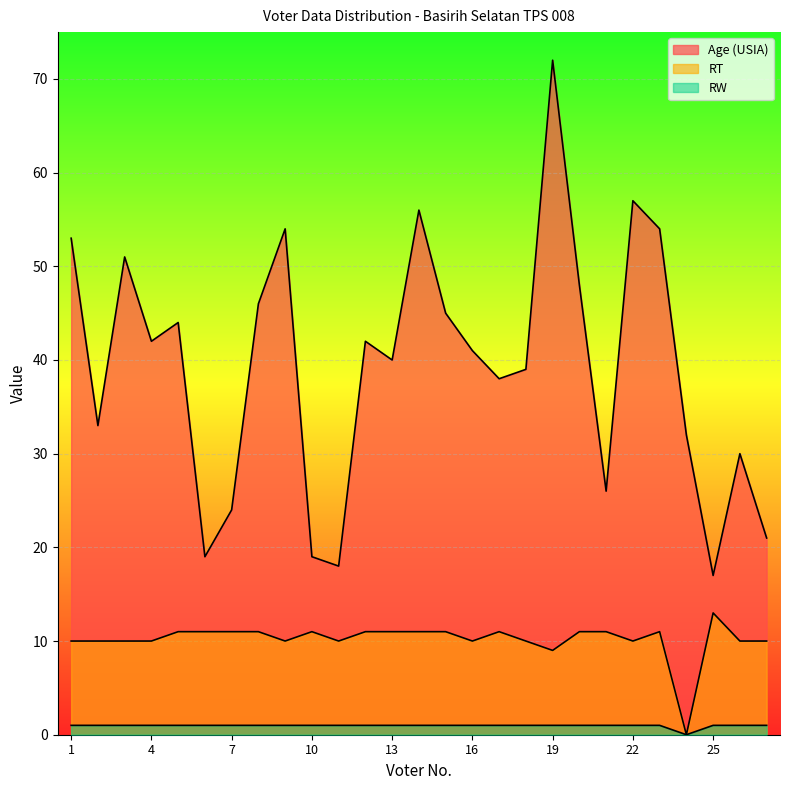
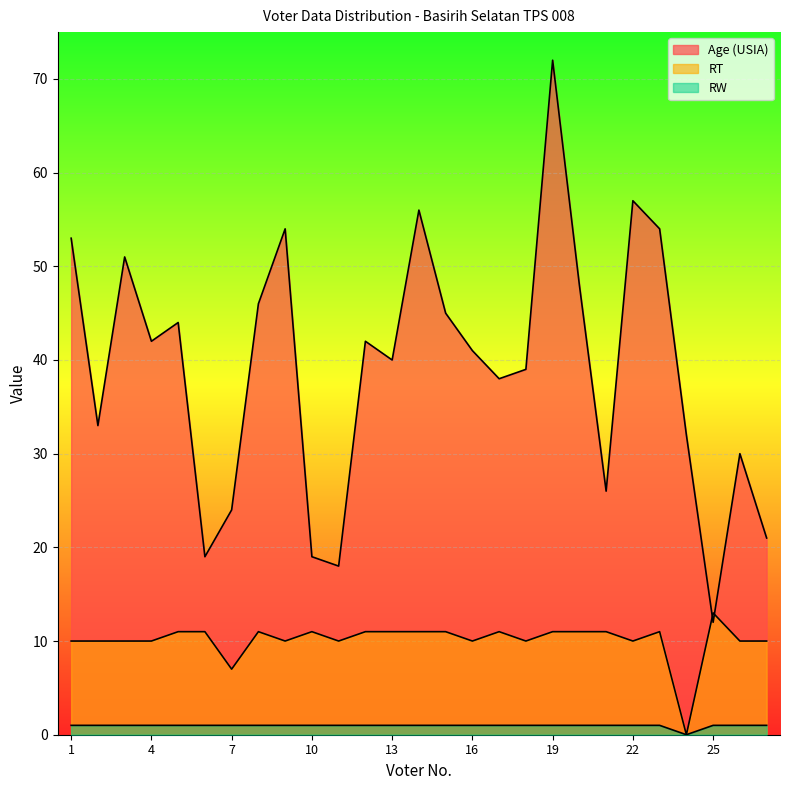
  {
    "Age (USIA)": {
      "1": 53,
      "4": 42,
      "7": 24,
      "10": 19,
      "13": 40,
      "16": 41,
      "19": 72,
      "22": 57,
-     "25": 17
+     "25": 12
    },
    "RT": {
      "1": 10,
      "4": 10,
-     "7": 11,
+     "7": 7,
      "10": 11,
      "13": 11,
      "16": 10,
-     "19": 9,
+     "19": 11,
      "22": 10,
      "25": 13
    },
    "RW": {
      "1": 1,
      "4": 1,
      "7": 1,
      "10": 1,
      "13": 1,
      "16": 1,
      "19": 1,
      "22": 1,
      "25": 1
    }
  }
